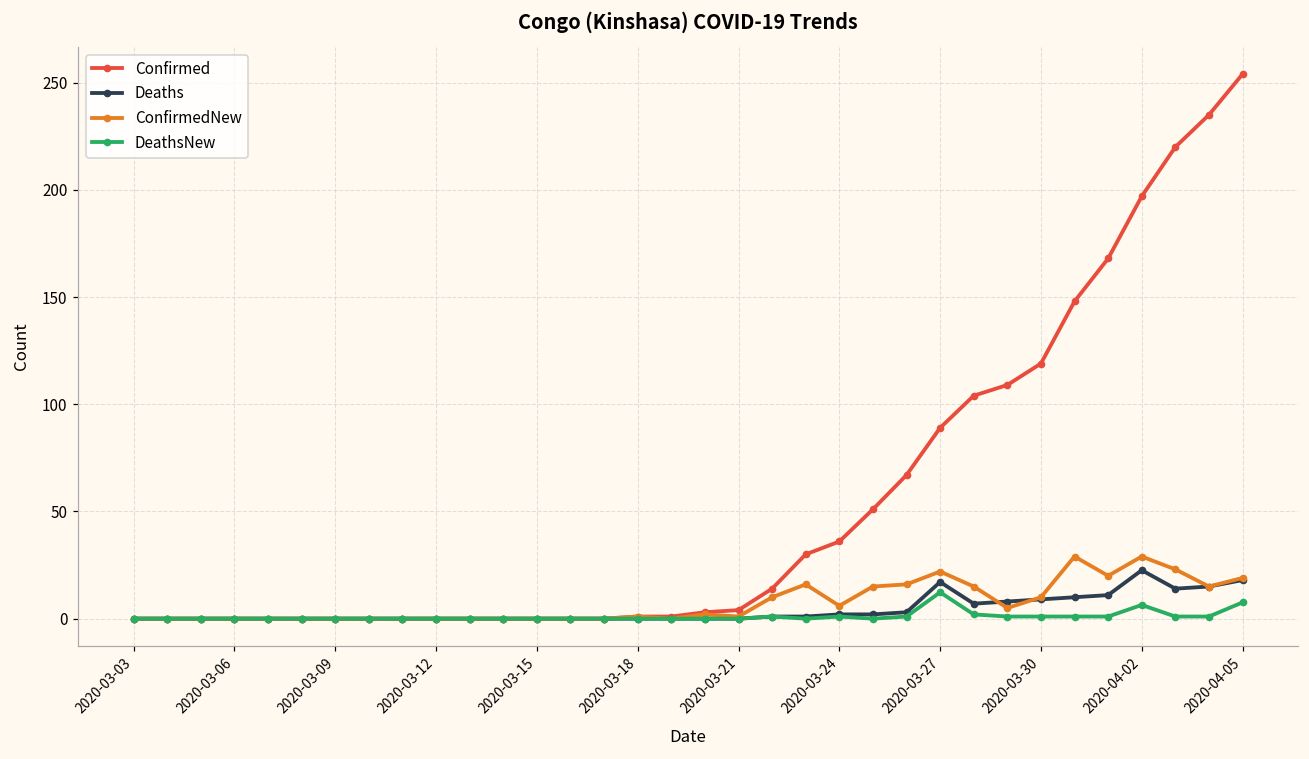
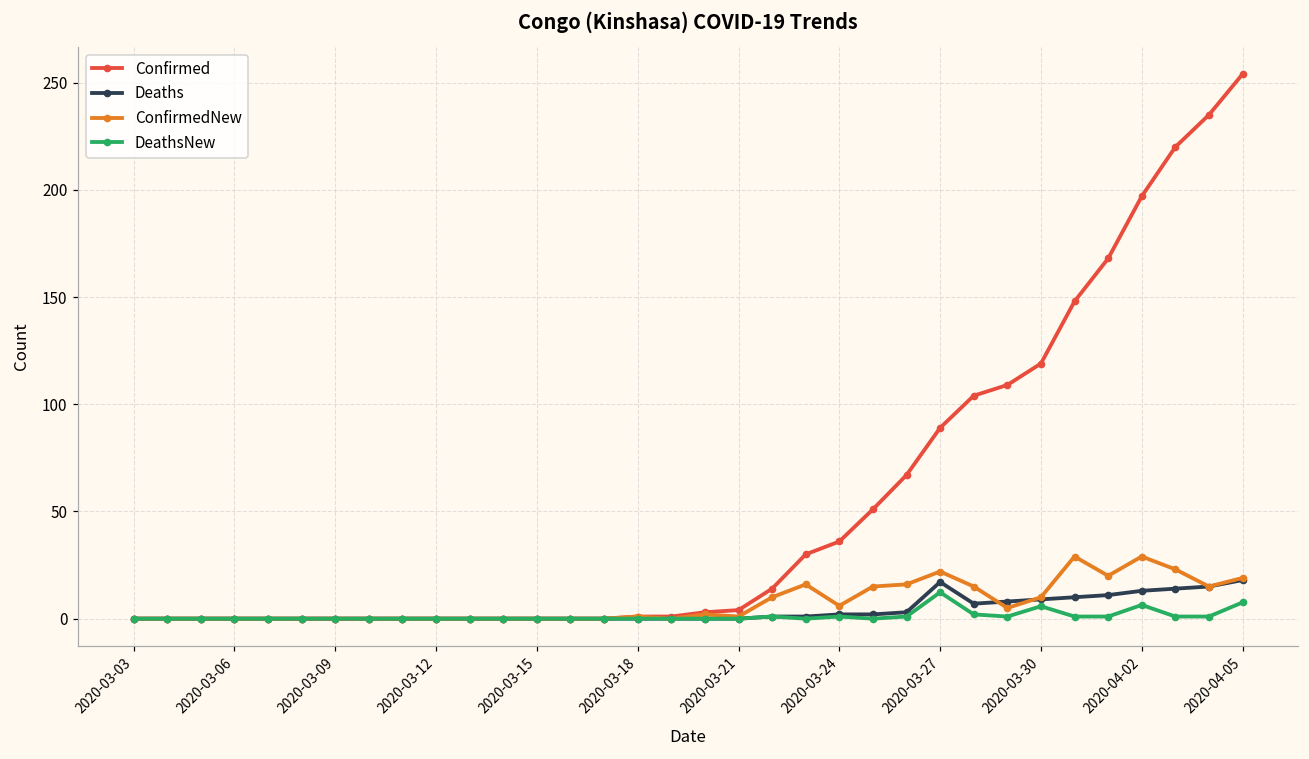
  {
    "Deaths": {
      "2020-03-27": 17,
-     "2020-04-02": 23
+     "2020-04-02": 13
    },
    "DeathsNew": {
      "2020-03-27": 12,
-     "2020-03-30": 1,
+     "2020-03-30": 6,
      "2020-04-02": 6,
      "2020-04-05": 8
    }
  }
